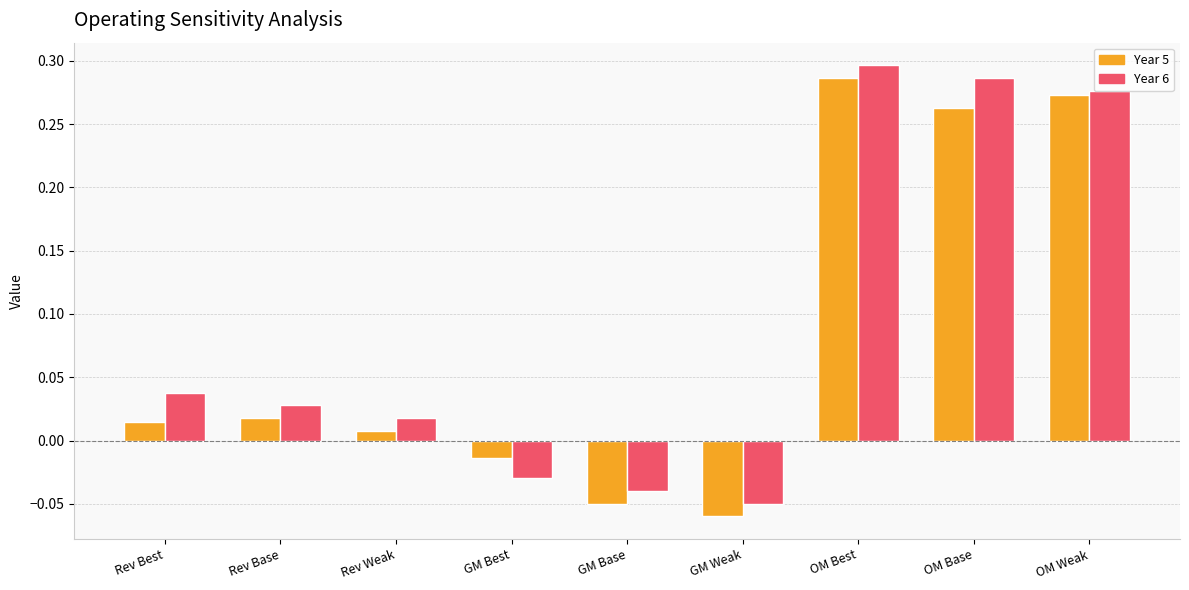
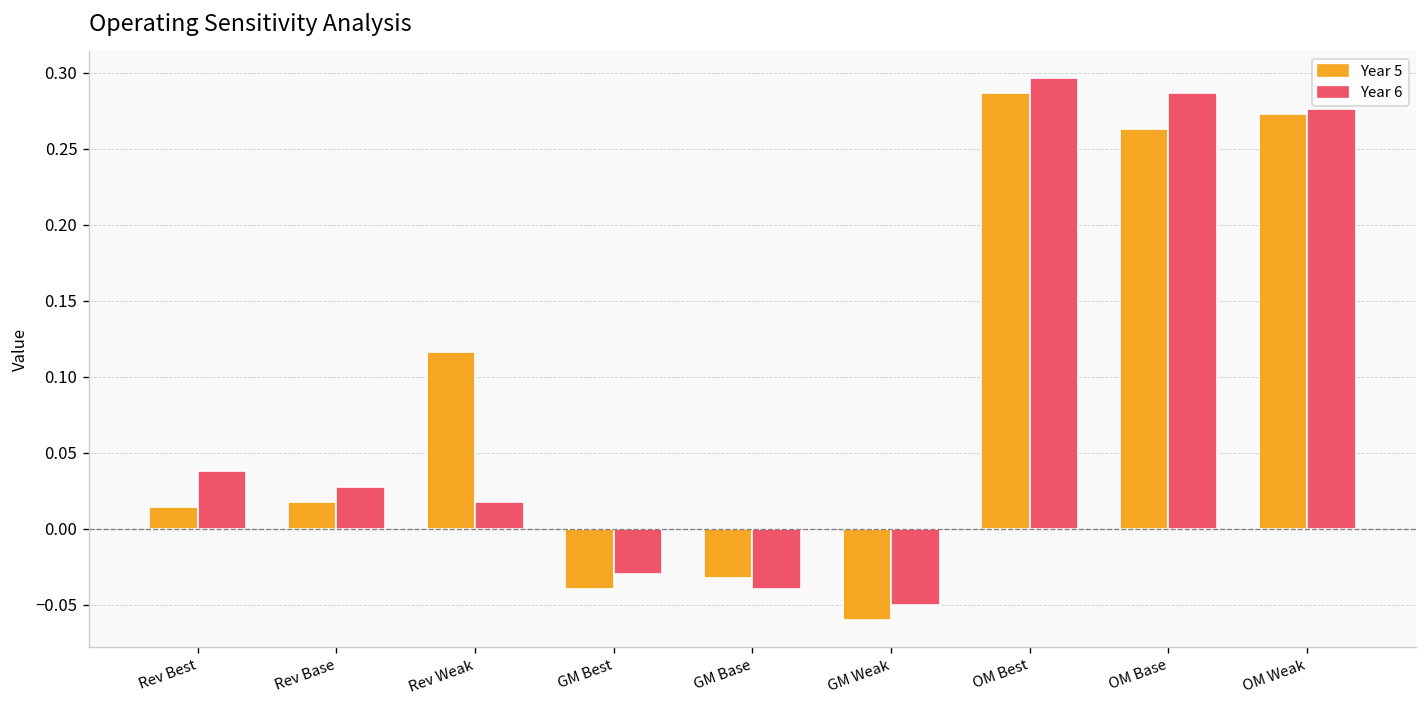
  {
    "Year 5": {
      "Rev Best": 0.015,
      "Rev Base": 0.018,
-     "Rev Weak": 0.008,
-     "GM Best": -0.014,
-     "GM Base": -0.050,
+     "Rev Weak": 0.116,
+     "GM Best": -0.040,
+     "GM Base": -0.033,
      "GM Weak": -0.060,
      "OM Best": 0.286,
      "OM Base": 0.263,
      "OM Weak": 0.273
    },
    "Year 6": {
      "Rev Best": 0.038,
      "Rev Base": 0.028,
      "Rev Weak": 0.018,
      "GM Best": -0.030,
      "GM Base": -0.040,
      "GM Weak": -0.050,
      "OM Best": 0.296,
      "OM Base": 0.286
    }
  }
